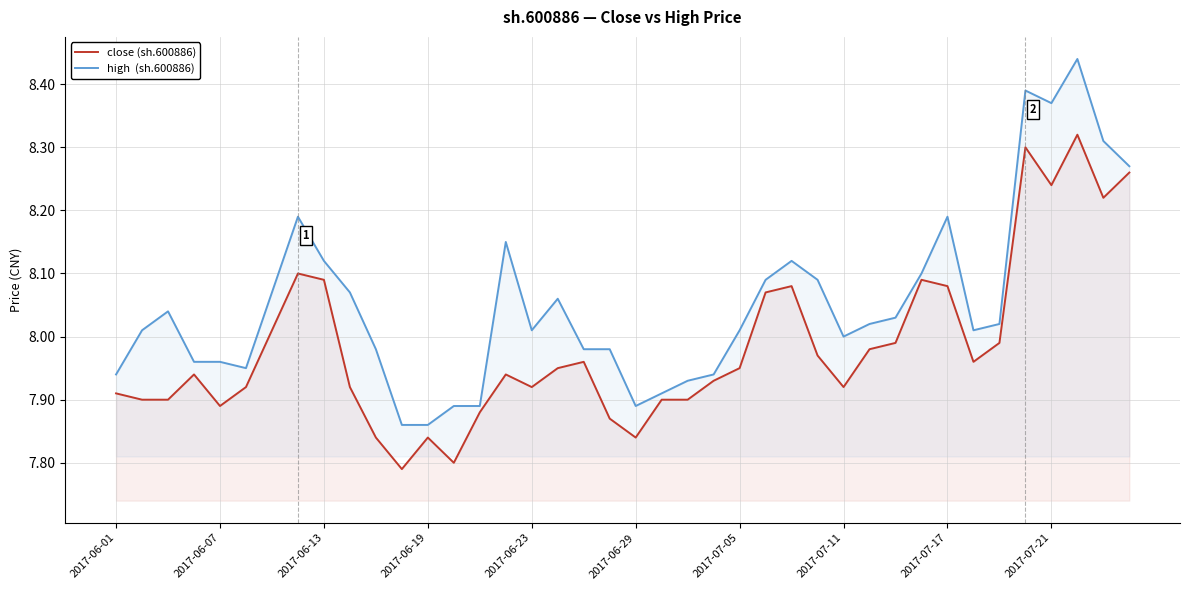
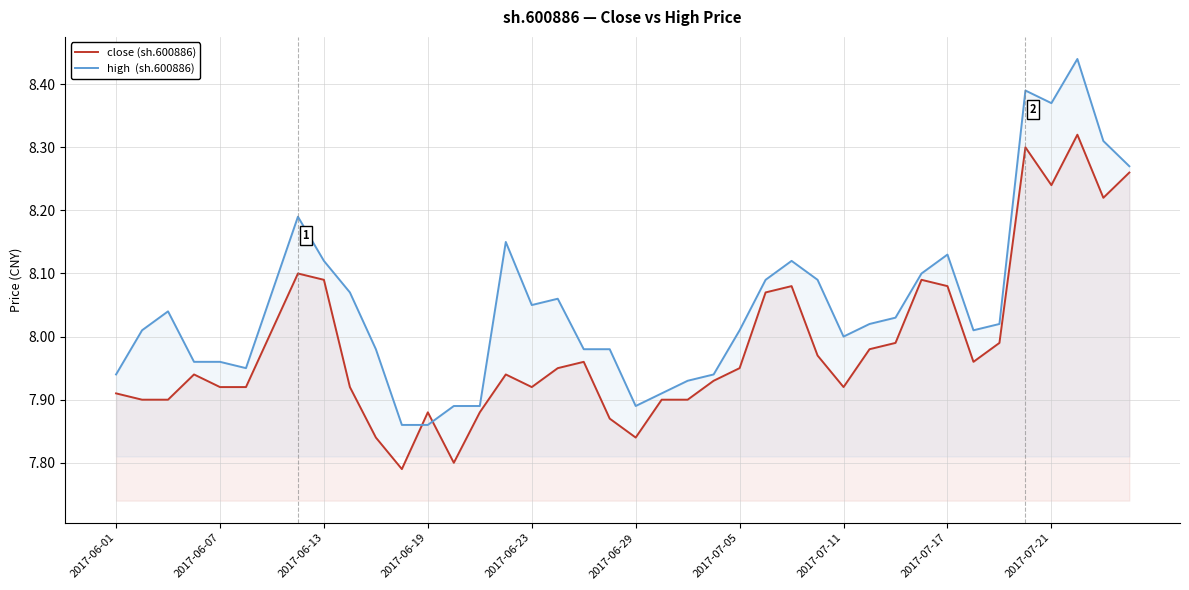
  {
    "close (sh.600886)": {
      "2017-06-01": 7.91,
-     "2017-06-07": 7.89,
+     "2017-06-07": 7.92,
      "2017-06-13": 8.09,
-     "2017-06-19": 7.84,
+     "2017-06-19": 7.88,
      "2017-06-23": 7.92,
      "2017-06-29": 7.84,
      "2017-07-05": 7.95,
      "2017-07-11": 7.92,
      "2017-07-17": 8.08,
      "2017-07-21": 8.24
    },
    "high (sh.600886)": {
      "2017-06-01": 7.94,
      "2017-06-07": 7.96,
      "2017-06-13": 8.12,
      "2017-06-19": 7.86,
-     "2017-06-23": 8.01,
+     "2017-06-23": 8.05,
      "2017-06-29": 7.89,
      "2017-07-05": 8.01,
      "2017-07-11": 8.00,
-     "2017-07-17": 8.19,
+     "2017-07-17": 8.13,
      "2017-07-21": 8.37
    }
  }
